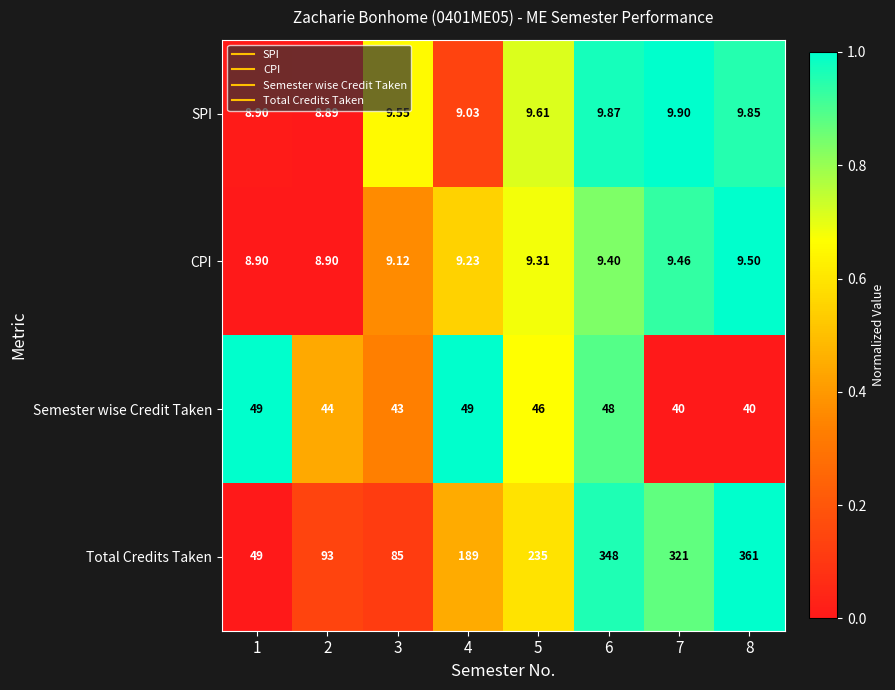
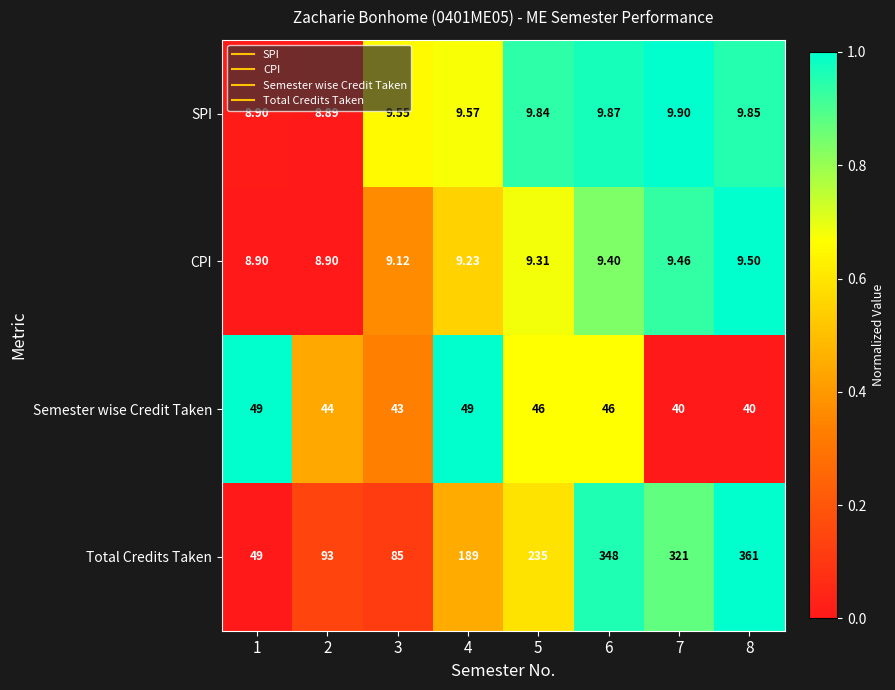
  {
    "SPI": {
-     "4": 9.03,
-     "5": 9.61,
+     "4": 9.57,
+     "5": 9.84,
      "6": 9.87,
      "7": 9.90,
      "8": 9.85
    },
    "CPI": {
      "1": 8.90,
      "2": 8.90,
      "3": 9.12,
      "4": 9.23,
      "5": 9.31,
      "6": 9.40,
      "7": 9.46,
      "8": 9.50
    },
    "Semester wise Credit Taken": {
      "1": 49,
      "2": 44,
      "3": 43,
      "4": 49,
      "5": 46,
-     "6": 48,
+     "6": 46,
      "7": 40,
      "8": 40
    },
    "Total Credits Taken": {
      "1": 49,
      "2": 93,
      "3": 85,
      "4": 189,
      "5": 235,
      "6": 348,
      "7": 321,
      "8": 361
    }
  }
